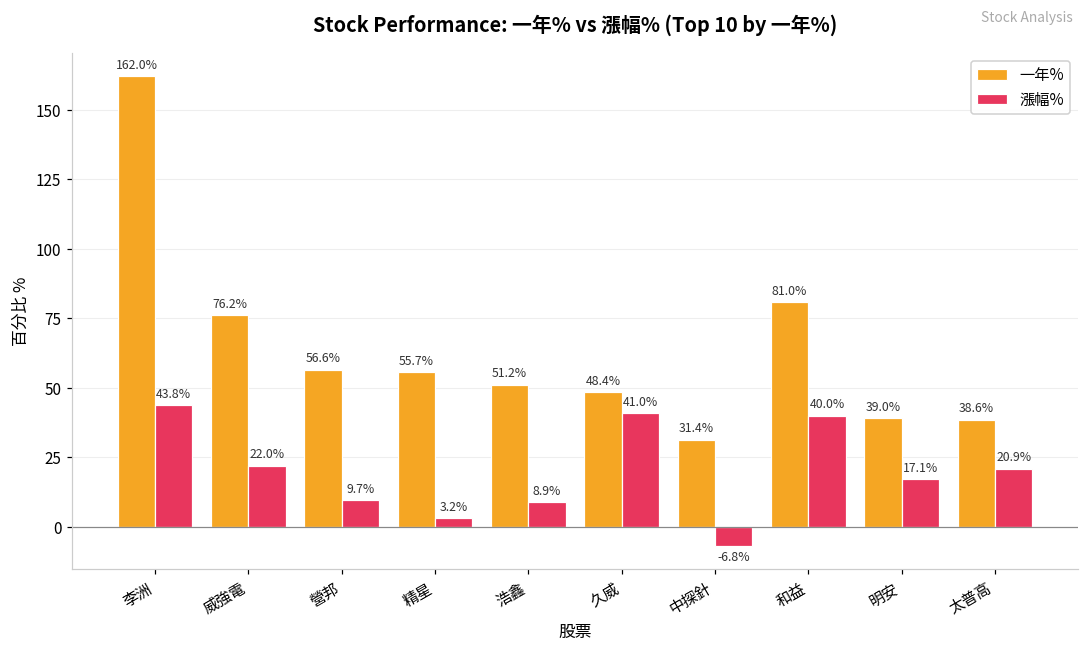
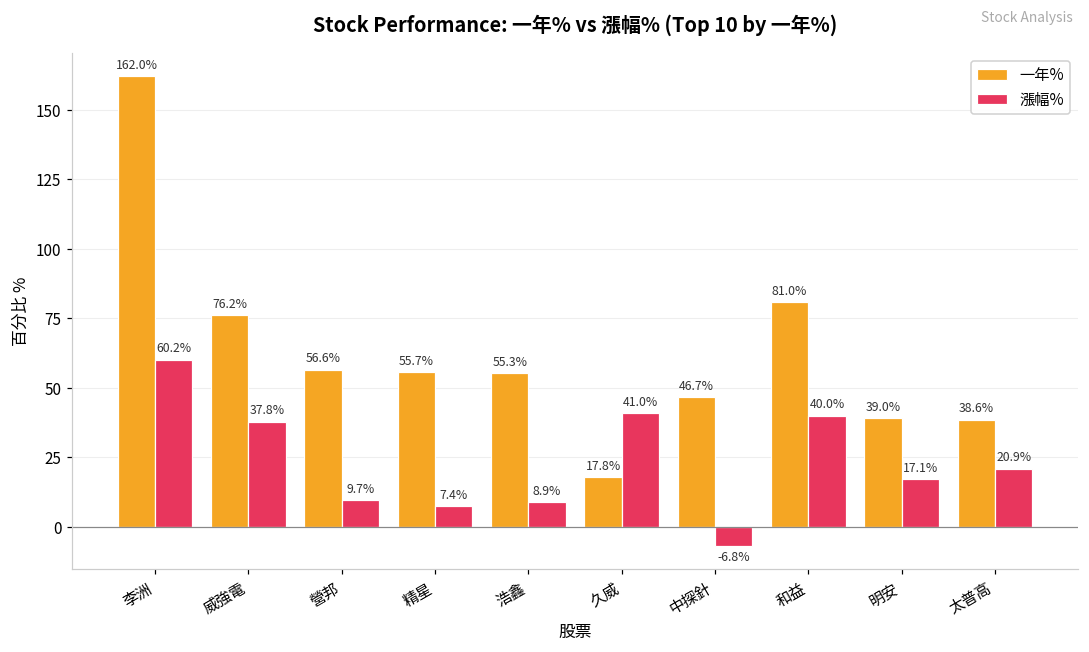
  {
    "一年%": {
      "李洲": "162.0%",
      "威強電": "76.2%",
      "營邦": "56.6%",
      "精星": "55.7%",
-     "浩鑫": "51.2%",
-     "久威": "48.4%",
-     "中探針": "31.4%",
+     "浩鑫": "55.3%",
+     "久威": "17.8%",
+     "中探針": "46.7%",
      "和益": "81.0%",
      "明安": "39.0%",
      "太普高": "38.6%"
    },
    "漲幅%": {
-     "李洲": "43.8%",
-     "威強電": "22.0%",
+     "李洲": "60.2%",
+     "威強電": "37.8%",
      "營邦": "9.7%",
-     "精星": "3.2%",
+     "精星": "7.4%",
      "浩鑫": "8.9%",
      "久威": "41.0%",
      "中探針": "-6.8%",
      "和益": "40.0%",
      "明安": "17.1%",
      "太普高": "20.9%"
    }
  }
